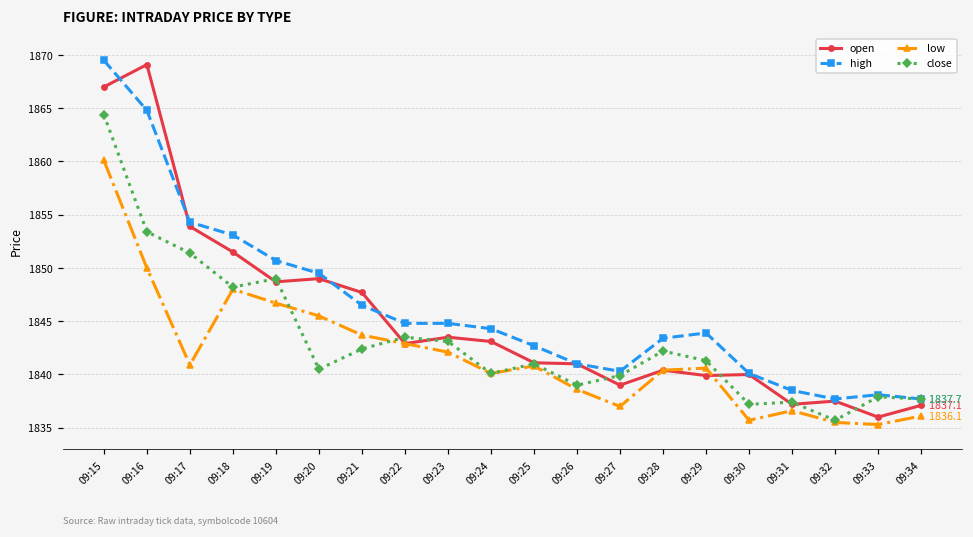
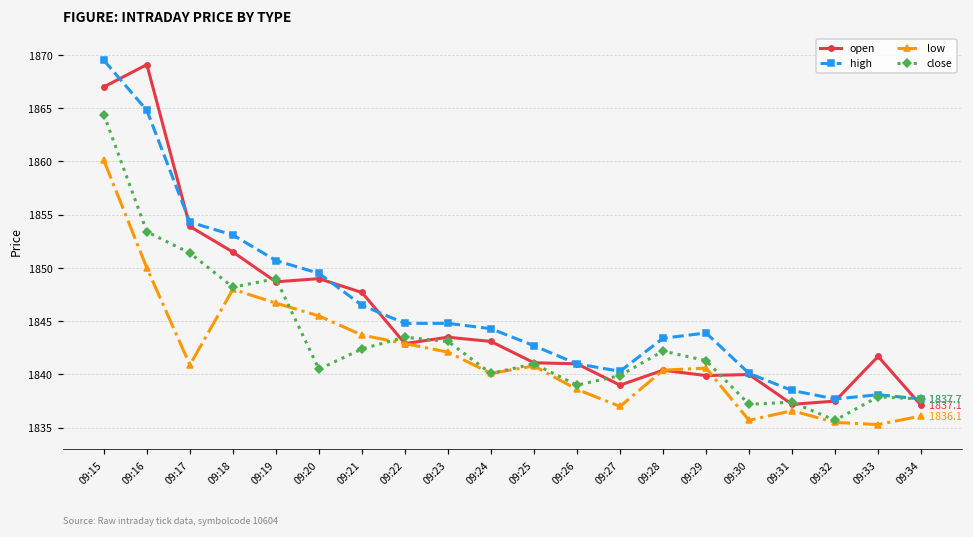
  {
    "open": {
      "09:15": 1867,
      "09:16": 1869,
      "09:17": 1854,
      "09:18": 1852,
      "09:19": 1849,
      "09:20": 1849,
      "09:21": 1848,
      "09:23": 1844,
      "09:24": 1843,
      "09:27": 1839,
      "09:29": 1840,
-     "09:33": 1836
+     "09:33": 1842
    },
    "high": {
      "09:15": 1870,
      "09:16": 1865,
      "09:17": 1854,
      "09:18": 1853,
      "09:19": 1851,
      "09:20": 1850,
      "09:21": 1847,
      "09:22": 1845,
      "09:23": 1845,
      "09:24": 1844,
      "09:25": 1843,
      "09:27": 1840,
      "09:28": 1843,
      "09:29": 1844,
      "09:31": 1839
    },
    "low": {
      "09:34": 1836.1
    },
    "close": {
      "09:15": 1864,
      "09:16": 1853,
      "09:17": 1851,
      "09:19": 1849,
      "09:20": 1841,
      "09:21": 1842,
      "09:22": 1844,
      "09:23": 1843,
      "09:26": 1839,
      "09:27": 1840,
      "09:28": 1842,
      "09:29": 1841,
      "09:30": 1837
    }
  }
